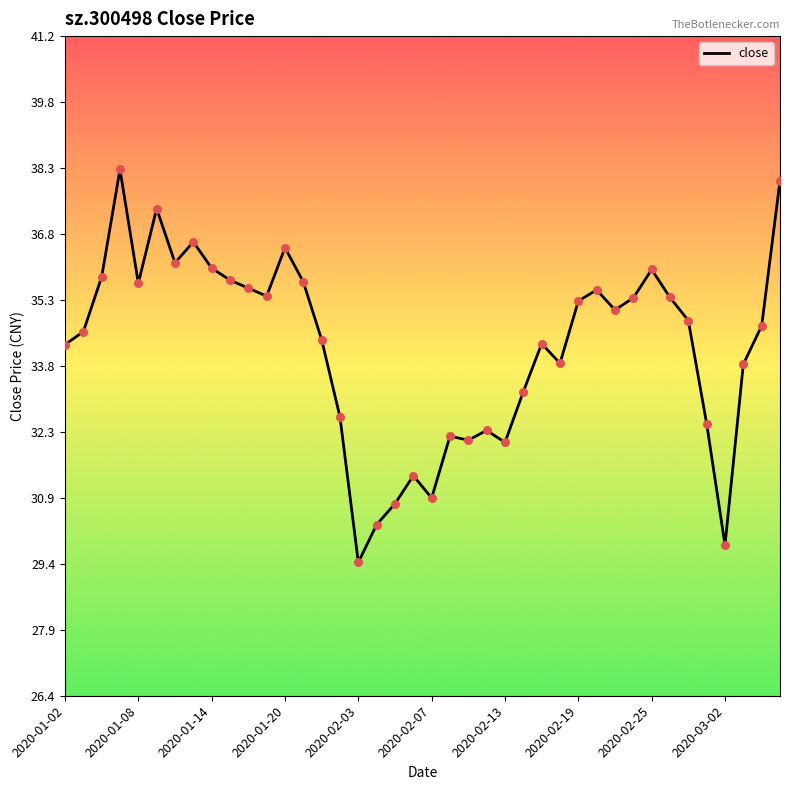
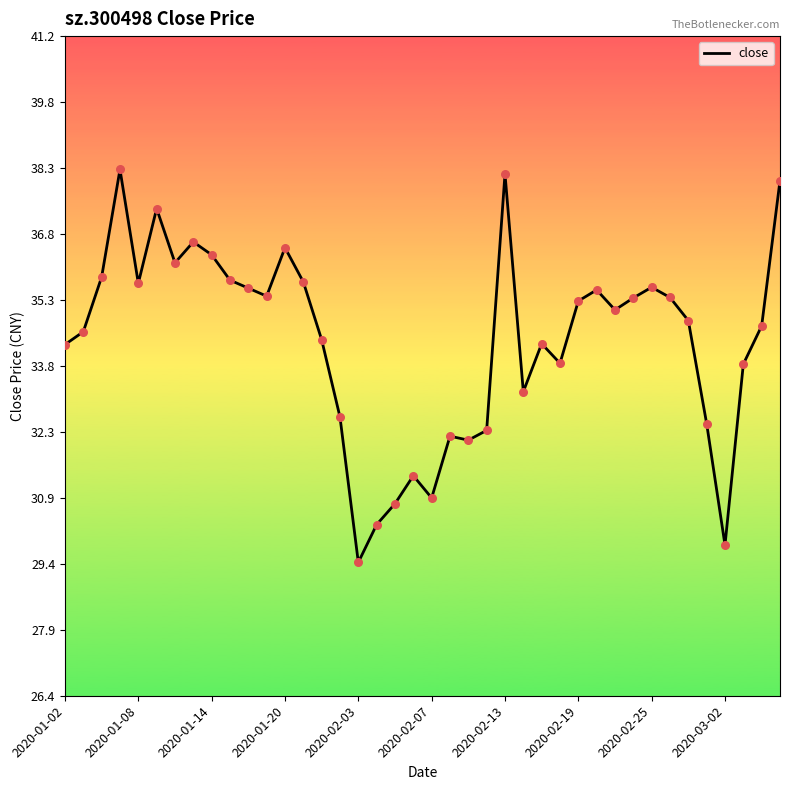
  {
    "2020-01-02": 34.3,
    "2020-01-08": 35.7,
-   "2020-01-14": 36.0,
+   "2020-01-14": 36.3,
    "2020-01-20": 36.5,
    "2020-02-03": 29.4,
    "2020-02-07": 30.9,
-   "2020-02-13": 32.1,
+   "2020-02-13": 38.2,
    "2020-02-19": 35.3,
-   "2020-02-25": 36.0,
+   "2020-02-25": 35.6,
    "2020-03-02": 29.8
  }
